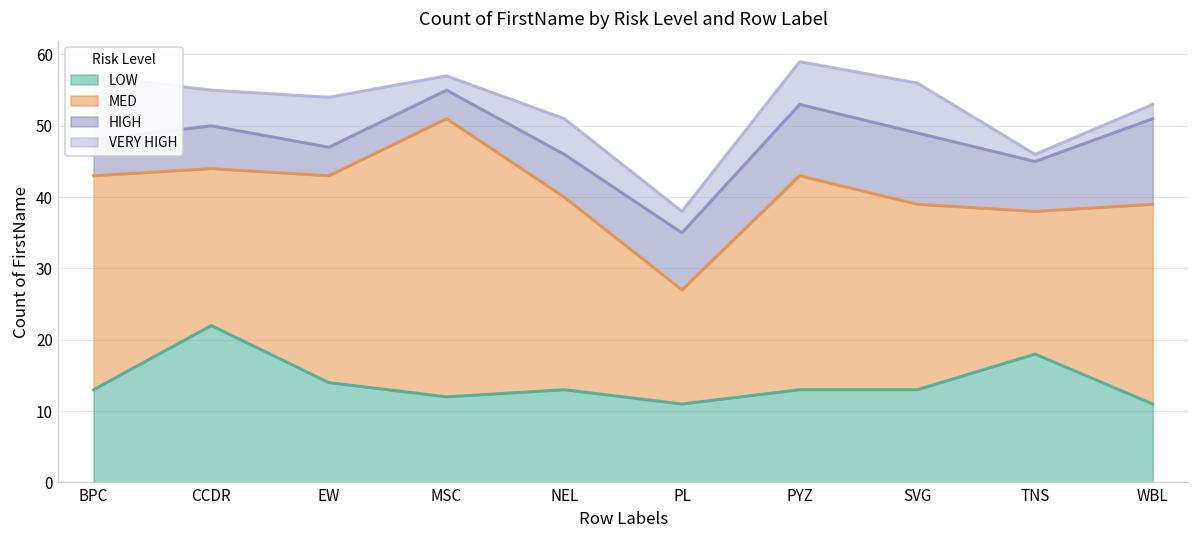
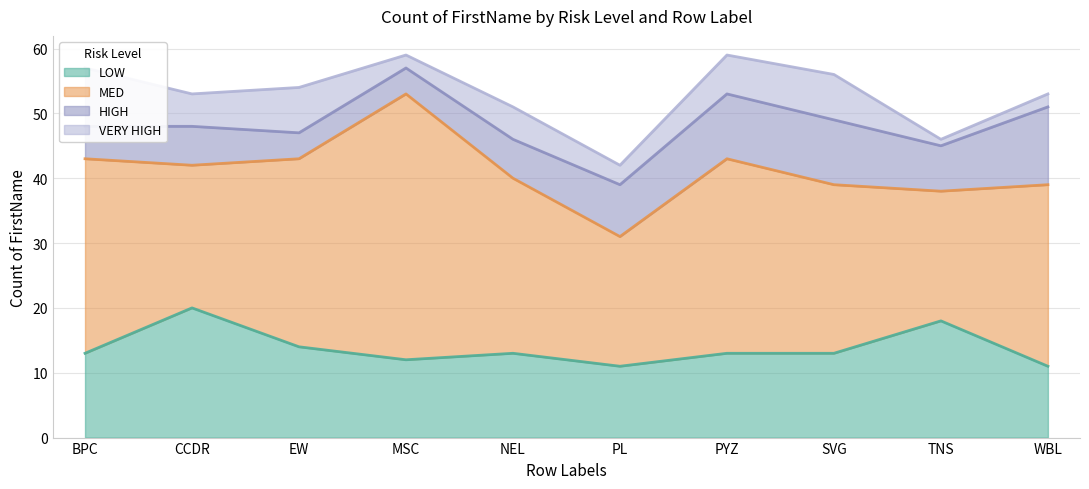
  {
    "LOW": {
      "BPC": 13,
-     "CCDR": 22,
+     "CCDR": 20,
      "EW": 14,
      "MSC": 12,
      "NEL": 13,
      "PL": 11,
      "PYZ": 13,
      "SVG": 13,
      "TNS": 18,
      "WBL": 11
    },
    "MED": {
      "BPC": 30,
      "CCDR": 22,
      "EW": 29,
-     "MSC": 39,
+     "MSC": 41,
      "NEL": 27,
-     "PL": 16,
+     "PL": 20,
      "PYZ": 30,
      "SVG": 26,
      "TNS": 20,
      "WBL": 28
    }
  }
